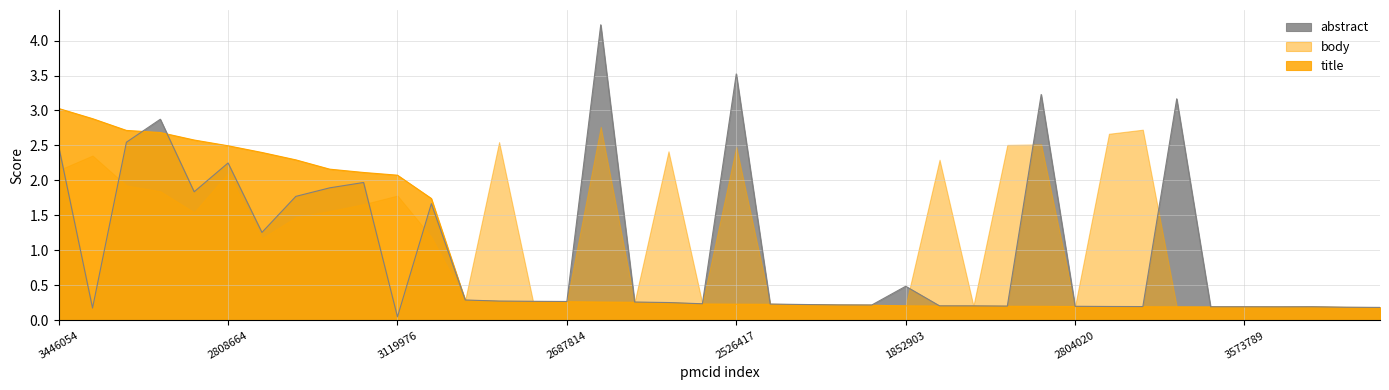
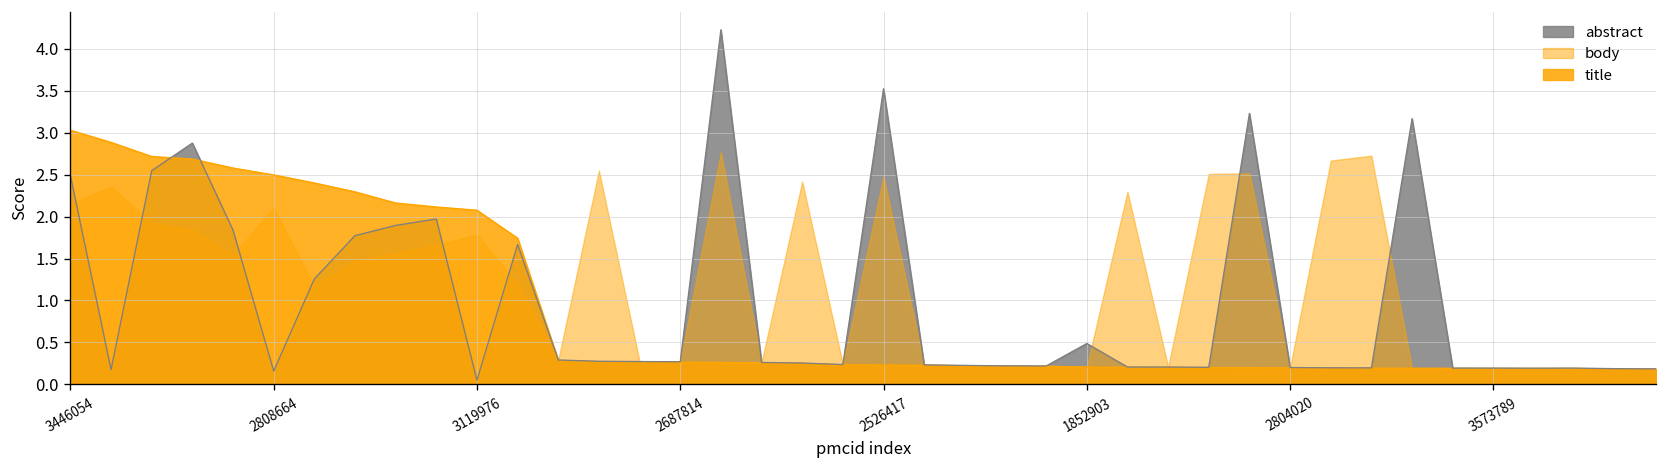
  {
    "abstract": {
      "3446054": 2.5,
-     "2808664": 2.2,
+     "2808664": 0.2,
      "3119976": 0.1,
      "2526417": 3.5,
      "1852903": 0.5
    }
  }
